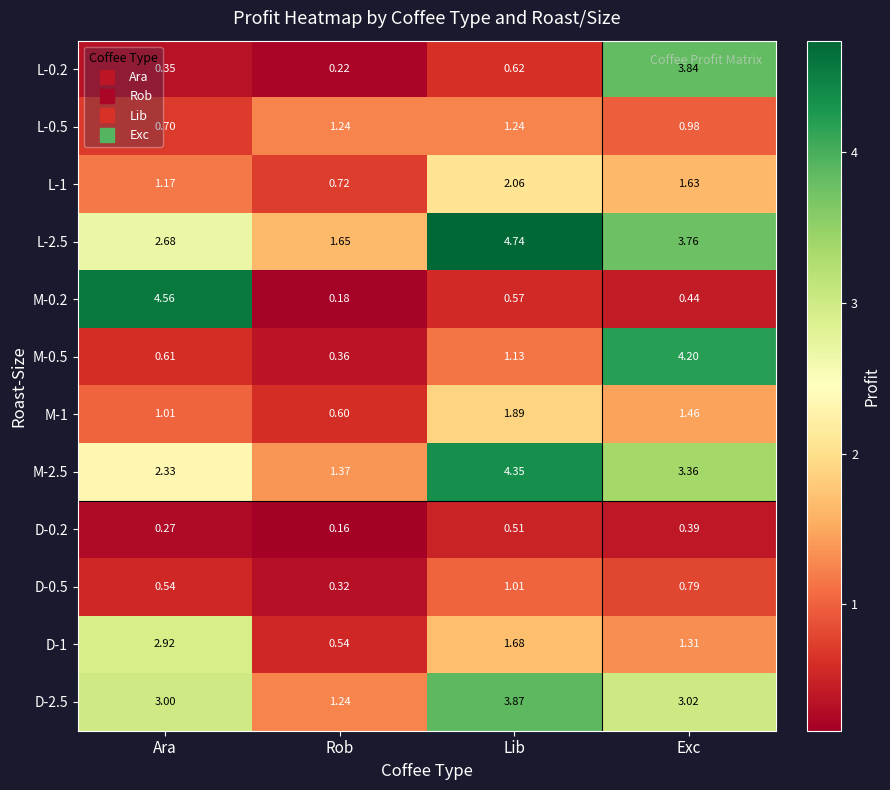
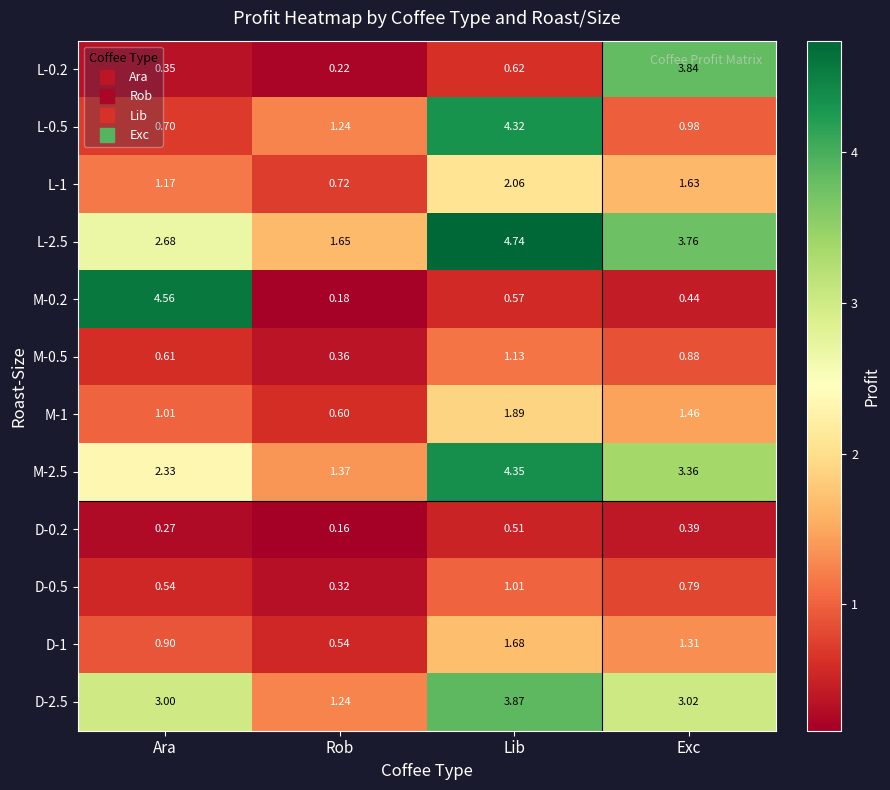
  {
    "L-0.2": {
      "Rob": 0.22,
      "Lib": 0.62
    },
    "L-0.5": {
      "Rob": 1.24,
-     "Lib": 1.24,
+     "Lib": 4.32,
      "Exc": 0.98
    },
    "L-1": {
      "Ara": 1.17,
      "Rob": 0.72,
      "Lib": 2.06,
      "Exc": 1.63
    },
    "L-2.5": {
      "Ara": 2.68,
      "Rob": 1.65,
      "Lib": 4.74,
      "Exc": 3.76
    },
    "M-0.2": {
      "Ara": 4.56,
      "Rob": 0.18,
      "Lib": 0.57,
      "Exc": 0.44
    },
    "M-0.5": {
      "Ara": 0.61,
      "Rob": 0.36,
      "Lib": 1.13,
-     "Exc": 4.20
+     "Exc": 0.88
    },
    "M-1": {
      "Ara": 1.01,
      "Rob": 0.60,
      "Lib": 1.89,
      "Exc": 1.46
    },
    "M-2.5": {
      "Ara": 2.33,
      "Rob": 1.37,
      "Lib": 4.35,
      "Exc": 3.36
    },
    "D-0.2": {
      "Ara": 0.27,
      "Rob": 0.16,
      "Lib": 0.51,
      "Exc": 0.39
    },
    "D-0.5": {
      "Ara": 0.54,
      "Rob": 0.32,
      "Lib": 1.01,
      "Exc": 0.79
    },
    "D-1": {
-     "Ara": 2.92,
+     "Ara": 0.90,
      "Rob": 0.54,
      "Lib": 1.68,
      "Exc": 1.31
    },
    "D-2.5": {
      "Ara": 3.00,
      "Rob": 1.24,
      "Lib": 3.87,
      "Exc": 3.02
    }
  }
